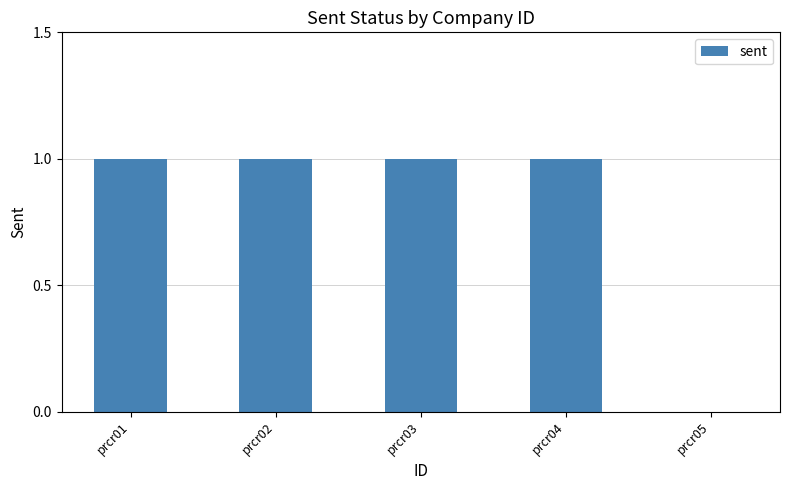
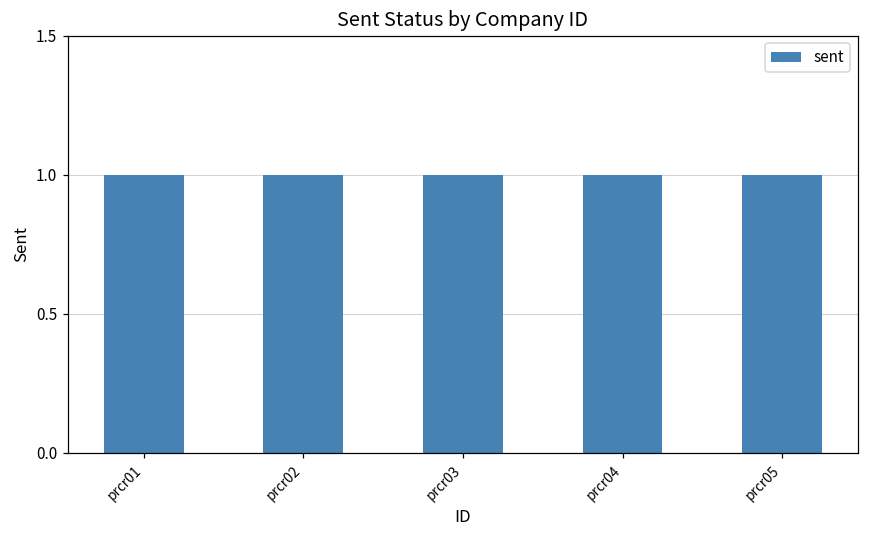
  {
    "prcr01": 1,
    "prcr02": 1,
    "prcr03": 1,
    "prcr04": 1,
-   "prcr05": 0
+   "prcr05": 1
  }
